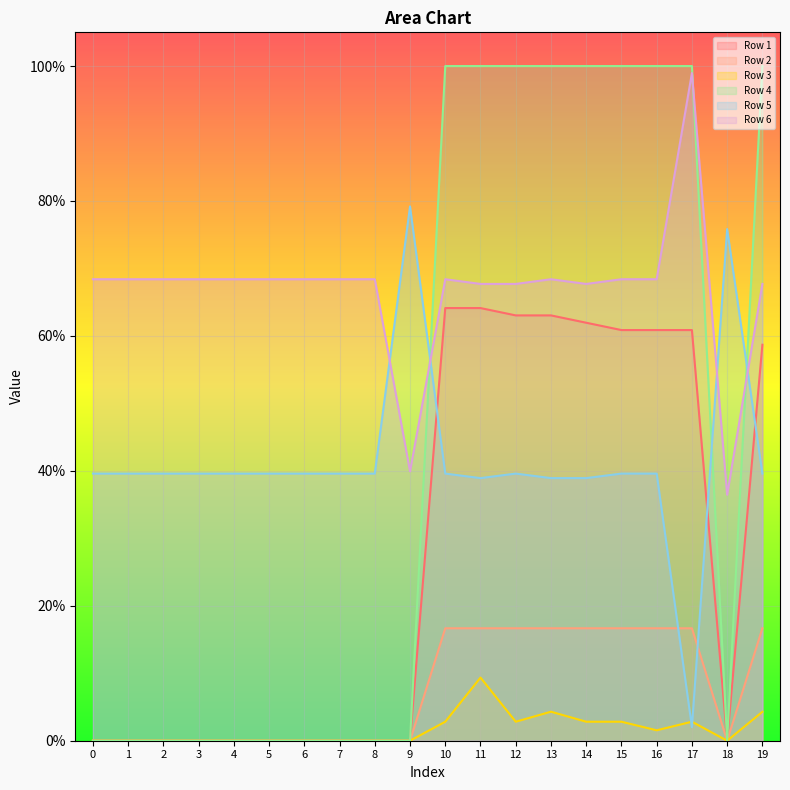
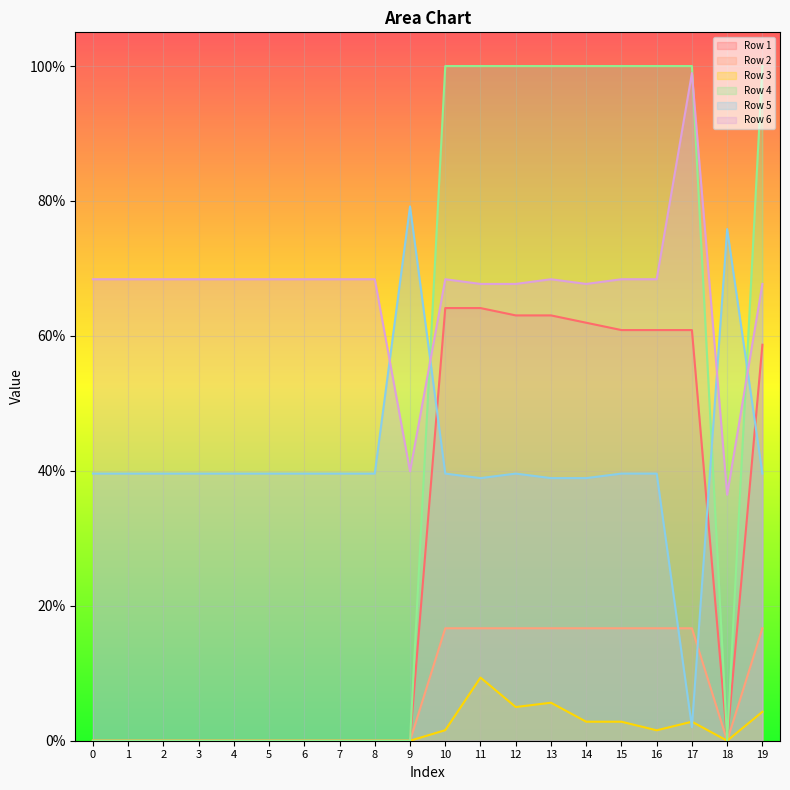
  {
    "Row 3": {
-     "10": "3%",
+     "10": "2%",
      "11": "9%",
-     "12": "3%",
-     "13": "4%",
+     "12": "5%",
+     "13": "6%",
      "14": "3%",
      "15": "3%",
      "16": "2%",
      "17": "3%",
      "19": "4%"
    }
  }
